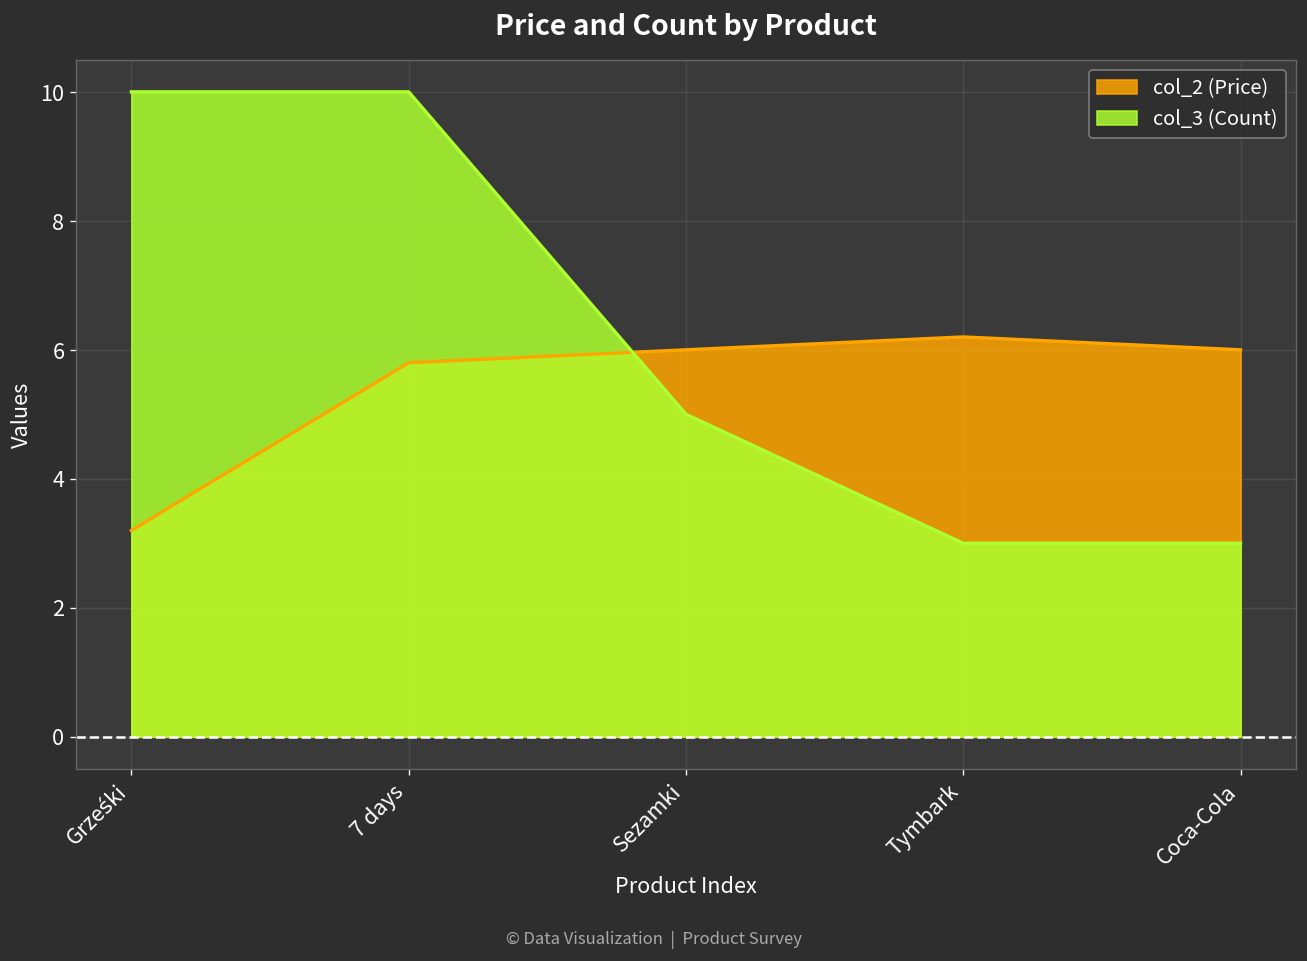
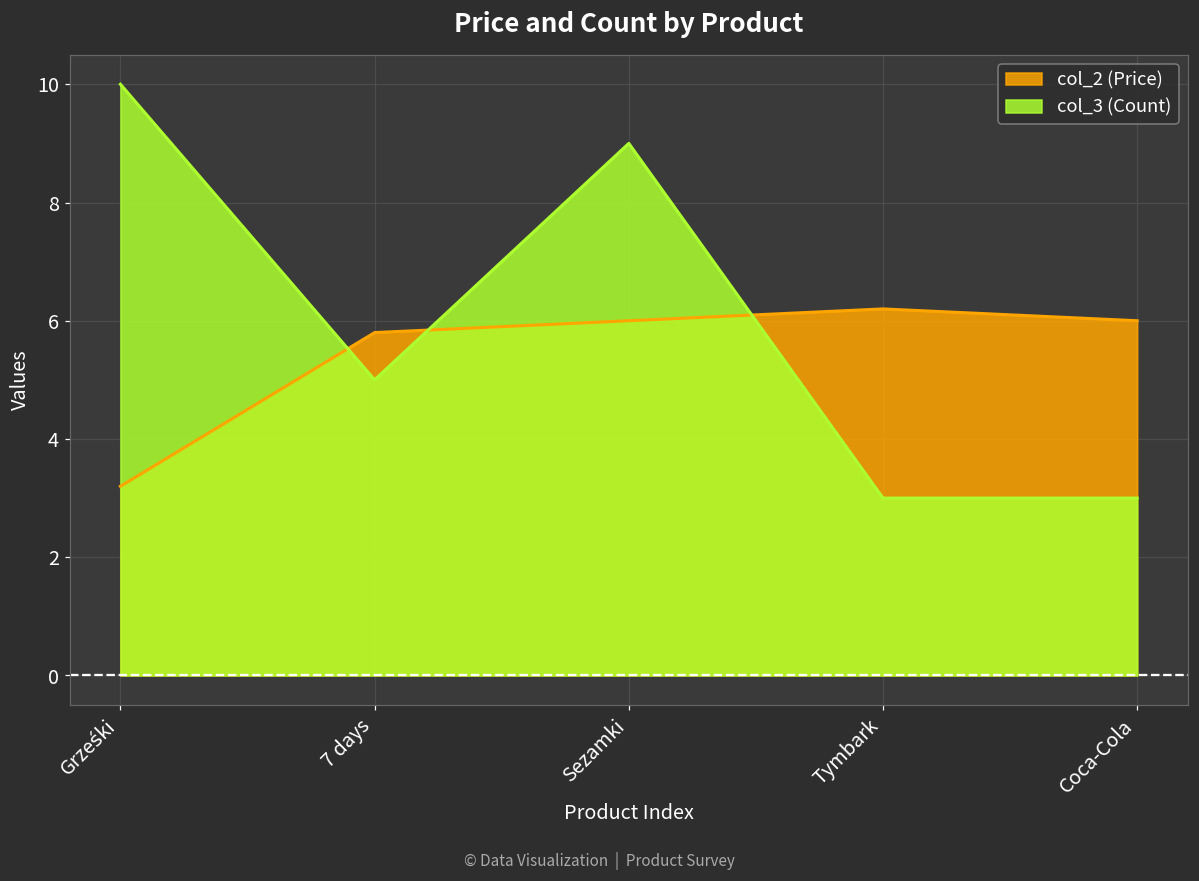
  {
    "col_2 (Price)": {
      "Grześki": 3.2,
      "7 days": 5.8,
      "Sezamki": 6,
      "Tymbark": 6.2,
      "Coca-Cola": 6
    },
    "col_3 (Count)": {
      "Grześki": 10,
-     "7 days": 10,
-     "Sezamki": 5,
+     "7 days": 5,
+     "Sezamki": 9,
      "Tymbark": 3,
      "Coca-Cola": 3
    }
  }
